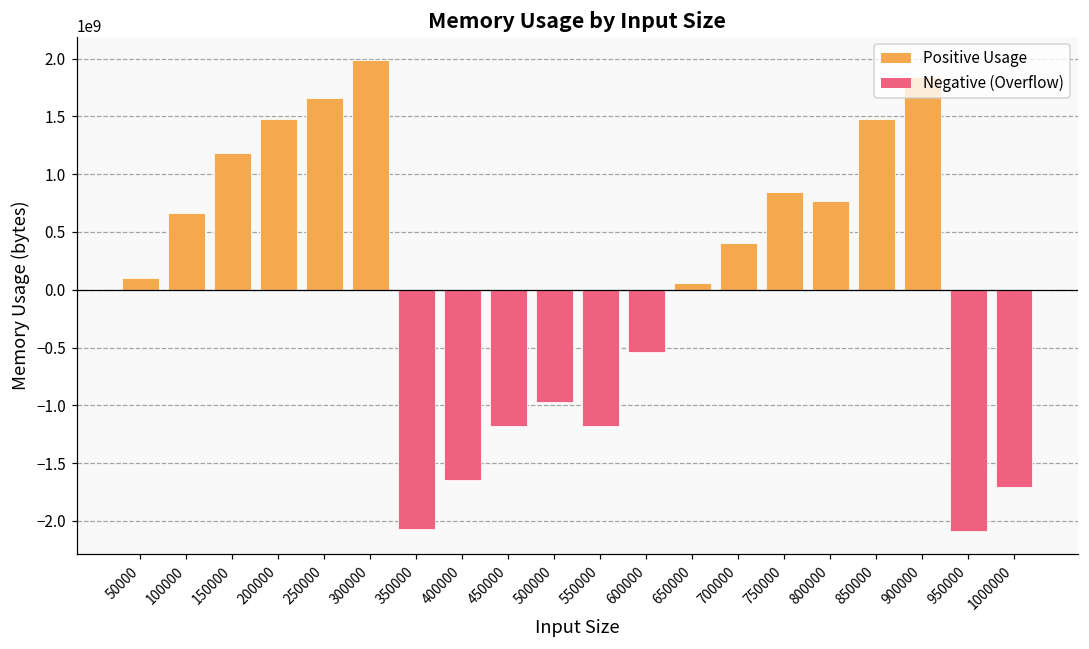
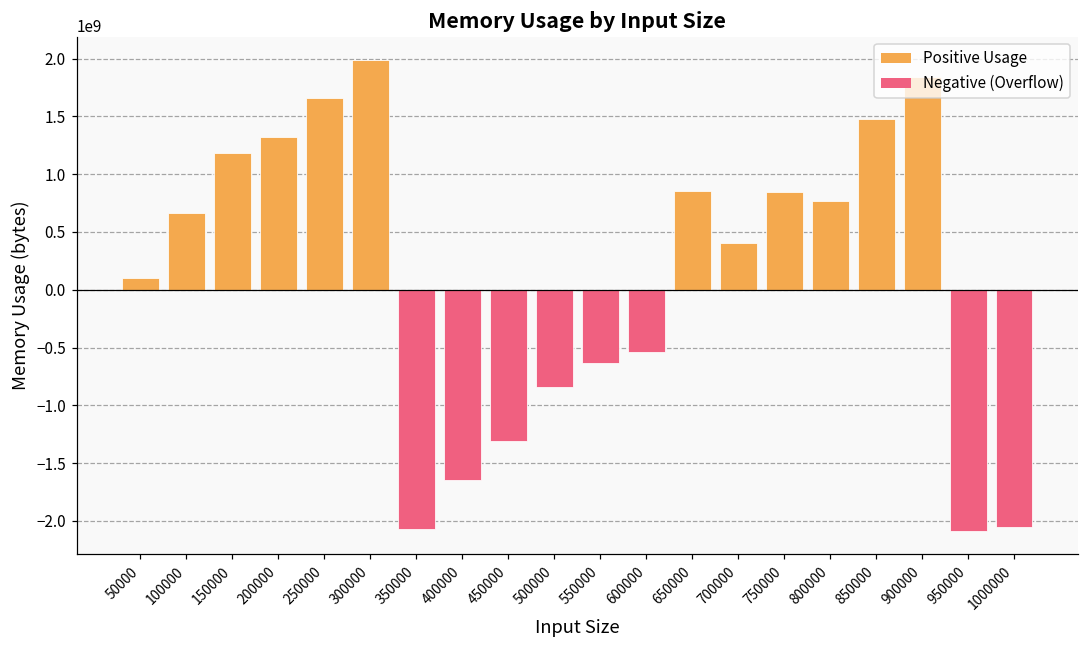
  {
    "50000": 100000000,
    "100000": 660000000,
    "150000": 1180000000,
-   "200000": 1480000000,
+   "200000": 1320000000,
    "250000": 1650000000,
    "300000": 1990000000,
    "350000": -2070000000,
    "400000": -1650000000,
-   "450000": -1180000000,
-   "500000": -970000000,
-   "550000": -1180000000,
+   "450000": -1310000000,
+   "500000": -840000000,
+   "550000": -630000000,
    "600000": -540000000,
-   "650000": 60000000,
+   "650000": 860000000,
    "700000": 400000000,
    "750000": 840000000,
    "800000": 760000000,
    "850000": 1480000000,
    "950000": -2080000000,
-   "1000000": -1710000000
+   "1000000": -2050000000
  }
